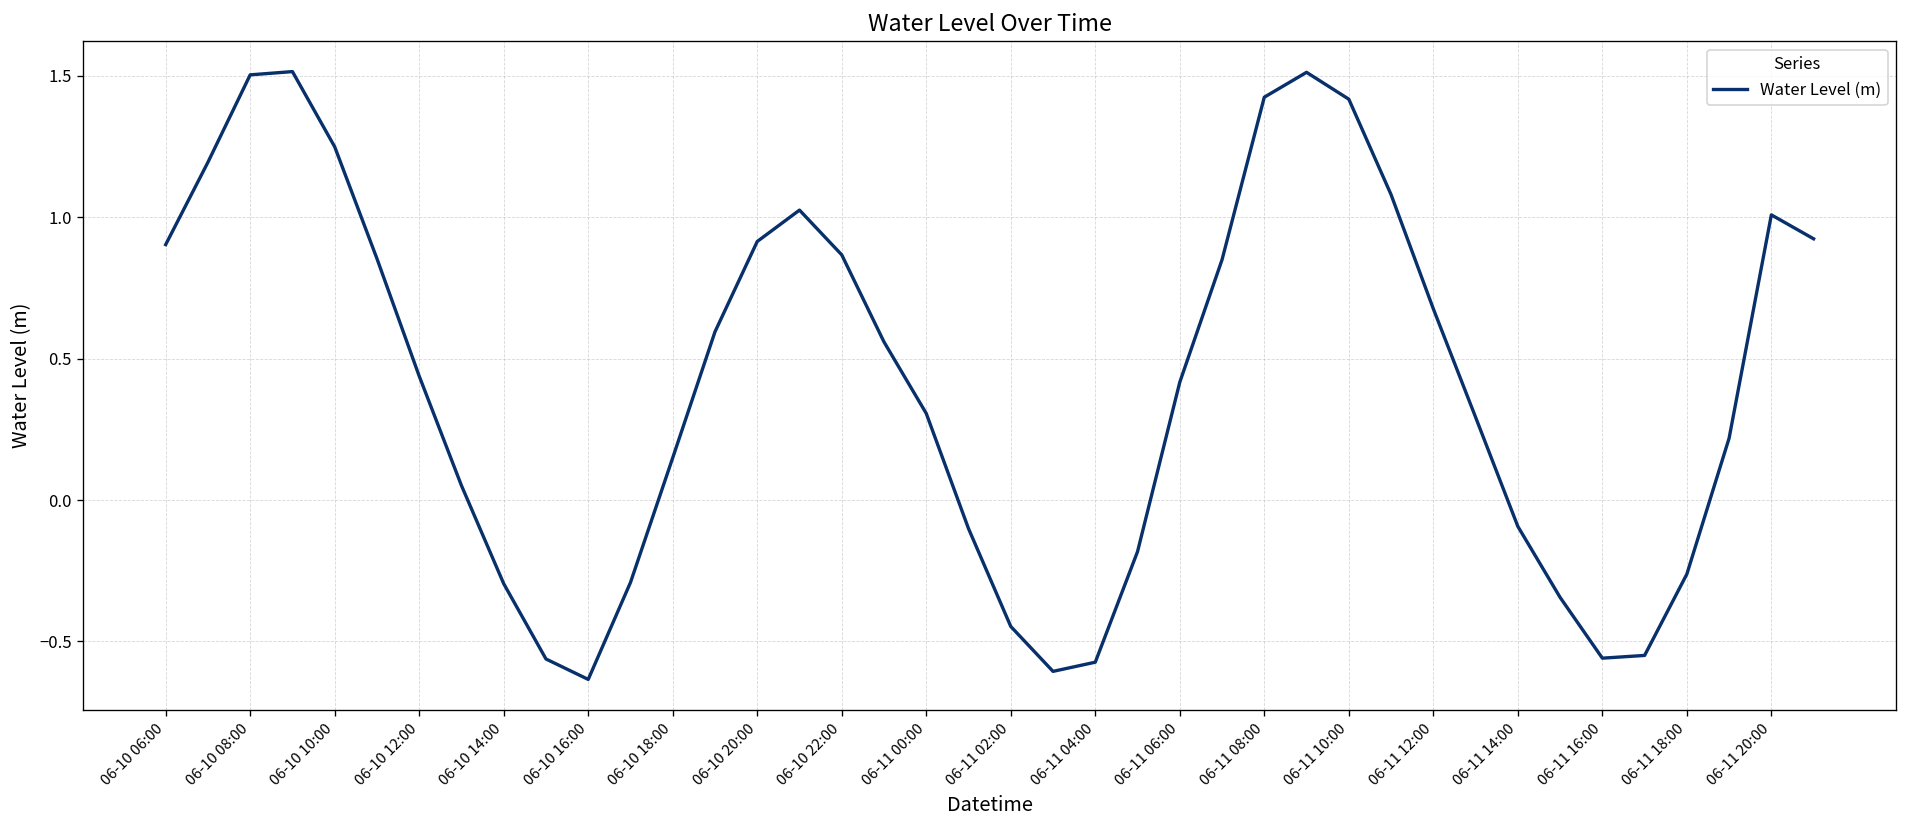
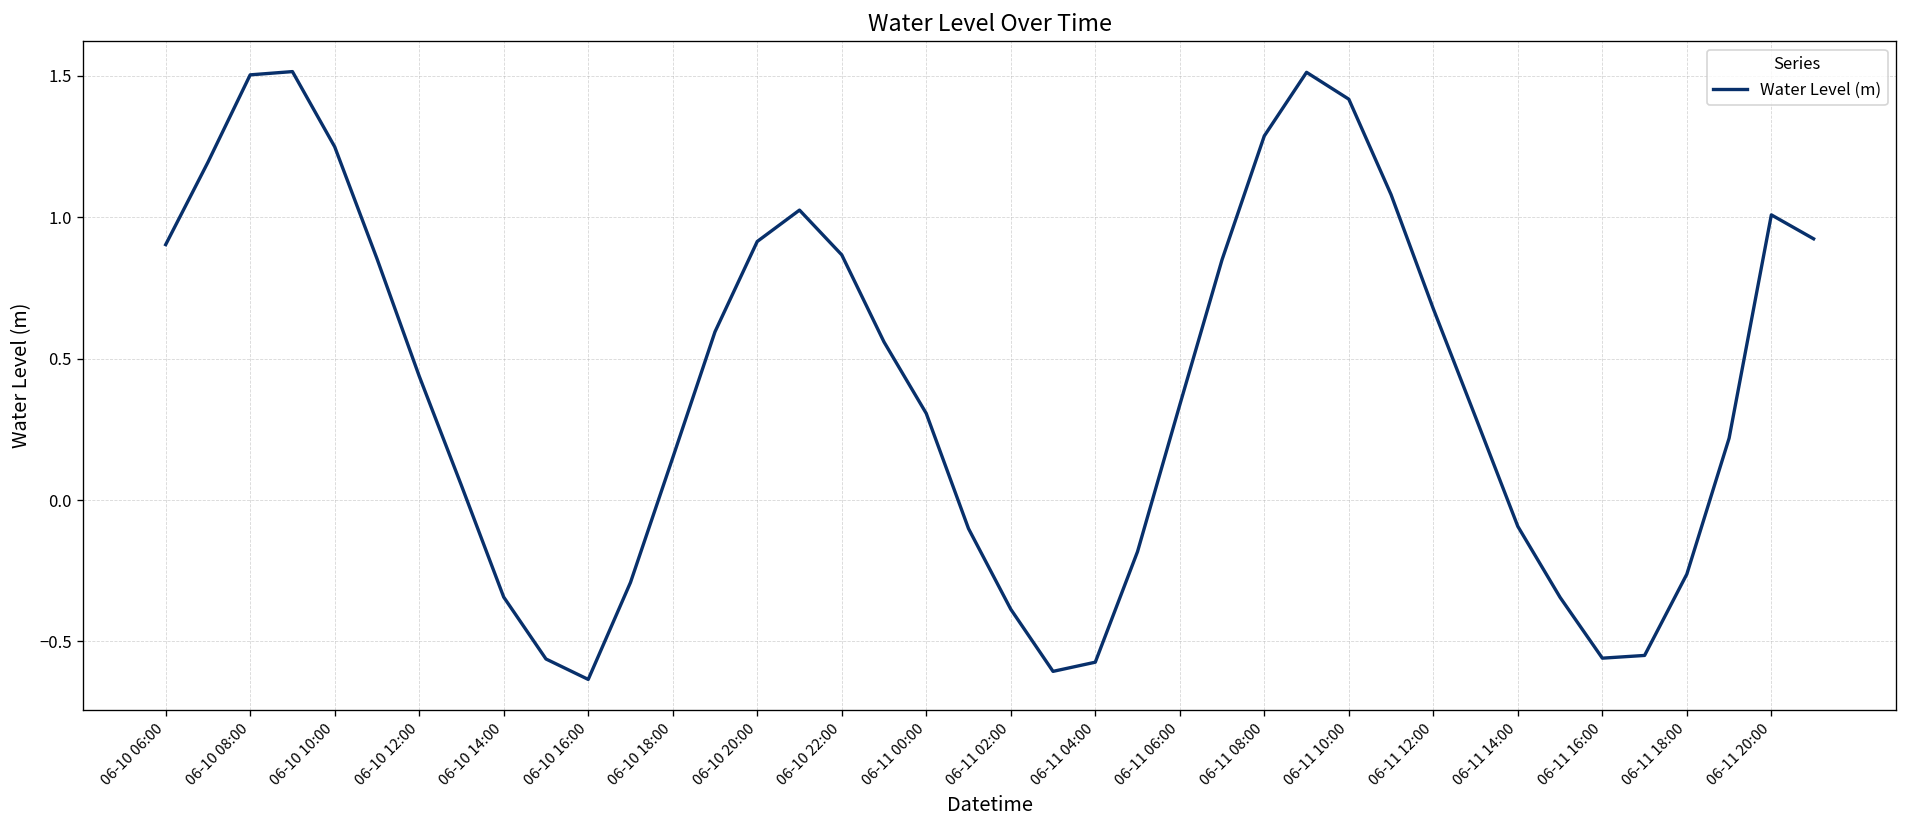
  {
    "06-10 06:00": 0.90,
    "06-10 08:00": 1.50,
    "06-10 10:00": 1.25,
    "06-10 12:00": 0.44,
-   "06-10 14:00": -0.30,
+   "06-10 14:00": -0.34,
    "06-10 16:00": -0.63,
    "06-10 18:00": 0.15,
    "06-10 20:00": 0.91,
    "06-10 22:00": 0.87,
    "06-11 00:00": 0.31,
-   "06-11 02:00": -0.45,
+   "06-11 02:00": -0.39,
    "06-11 04:00": -0.57,
-   "06-11 06:00": 0.42,
-   "06-11 08:00": 1.42,
+   "06-11 06:00": 0.34,
+   "06-11 08:00": 1.29,
    "06-11 10:00": 1.42,
    "06-11 12:00": 0.68,
    "06-11 14:00": -0.09,
    "06-11 16:00": -0.56,
    "06-11 18:00": -0.26,
    "06-11 20:00": 1.01
  }
